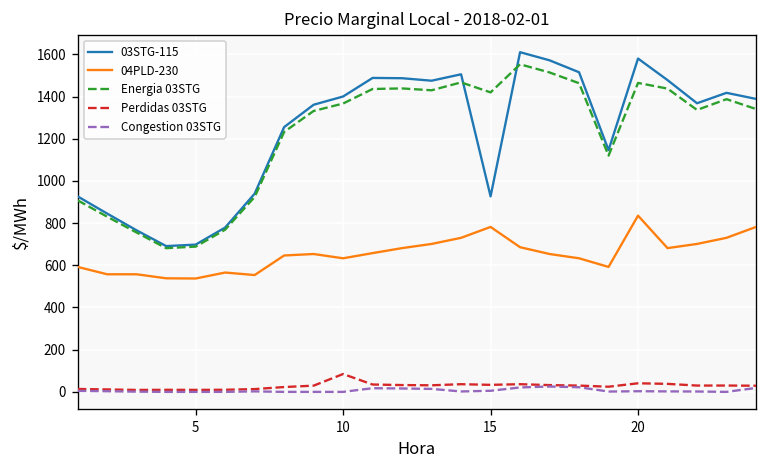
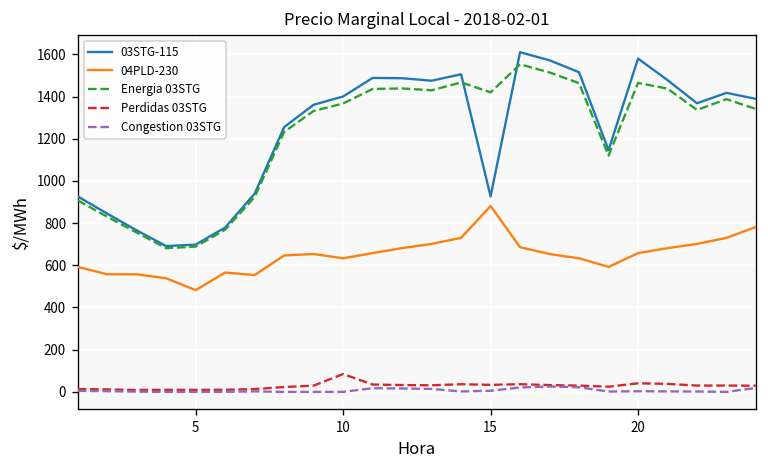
  {
    "03STG-115": {
      "10": 1400,
      "15": 930,
      "20": 1580
    },
    "04PLD-230": {
-     "5": 540,
+     "5": 480,
      "10": 630,
-     "15": 780,
-     "20": 840
+     "15": 880,
+     "20": 660
    },
    "Energia 03STG": {
      "10": 1370,
      "15": 1420,
      "20": 1460
    },
    "Perdidas 03STG": {
      "10": 80,
      "15": 30,
      "20": 40
    },
    "Congestion 03STG": {
      "10": 0,
      "15": 10,
      "20": 0
    }
  }
